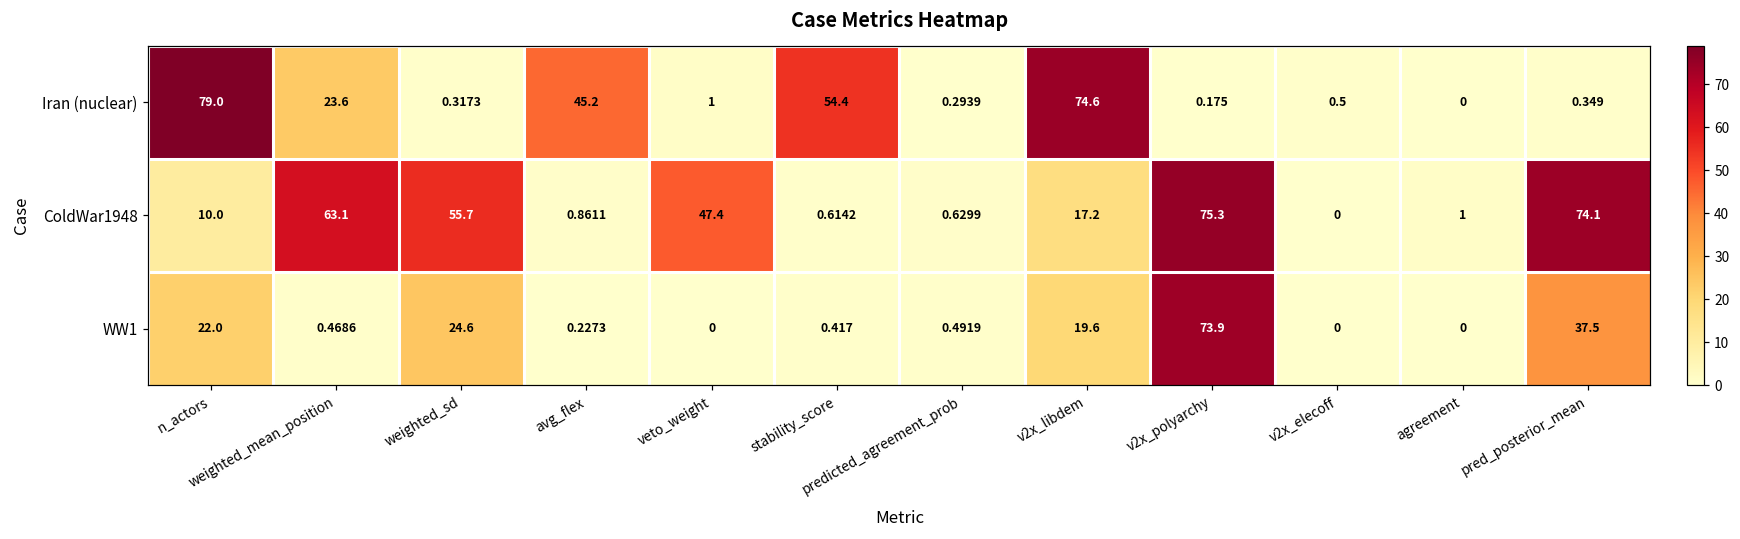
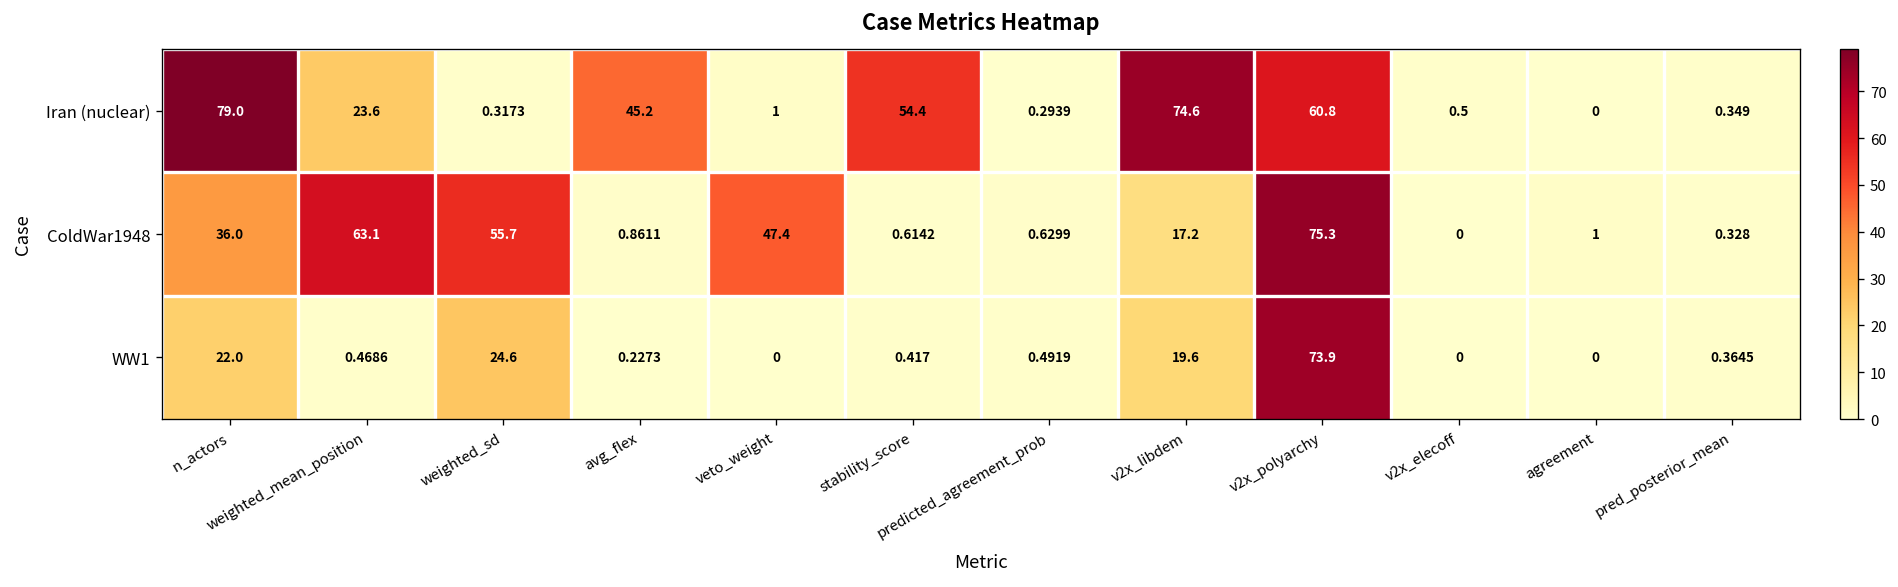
  {
    "Iran (nuclear)": {
      "n_actors": 79.0,
      "weighted_mean_position": 23.6,
      "weighted_sd": 0.3173,
      "avg_flex": 45.2,
      "veto_weight": 1,
      "stability_score": 54.4,
      "predicted_agreement_prob": 0.2939,
      "v2x_libdem": 74.6,
-     "v2x_polyarchy": 0.175,
+     "v2x_polyarchy": 60.8,
      "v2x_elecoff": 0.5,
      "agreement": 0,
      "pred_posterior_mean": 0.349
    },
    "ColdWar1948": {
-     "n_actors": 10.0,
+     "n_actors": 36.0,
      "weighted_mean_position": 63.1,
      "weighted_sd": 55.7,
      "avg_flex": 0.8611,
      "veto_weight": 47.4,
      "stability_score": 0.6142,
      "predicted_agreement_prob": 0.6299,
      "v2x_libdem": 17.2,
      "v2x_polyarchy": 75.3,
      "v2x_elecoff": 0,
      "agreement": 1,
-     "pred_posterior_mean": 74.1
+     "pred_posterior_mean": 0.328
    },
    "WW1": {
      "n_actors": 22.0,
      "weighted_mean_position": 0.4686,
      "weighted_sd": 24.6,
      "avg_flex": 0.2273,
      "veto_weight": 0,
      "stability_score": 0.417,
      "predicted_agreement_prob": 0.4919,
      "v2x_libdem": 19.6,
      "v2x_polyarchy": 73.9,
      "v2x_elecoff": 0,
      "agreement": 0,
-     "pred_posterior_mean": 37.5
+     "pred_posterior_mean": 0.3645
    }
  }
